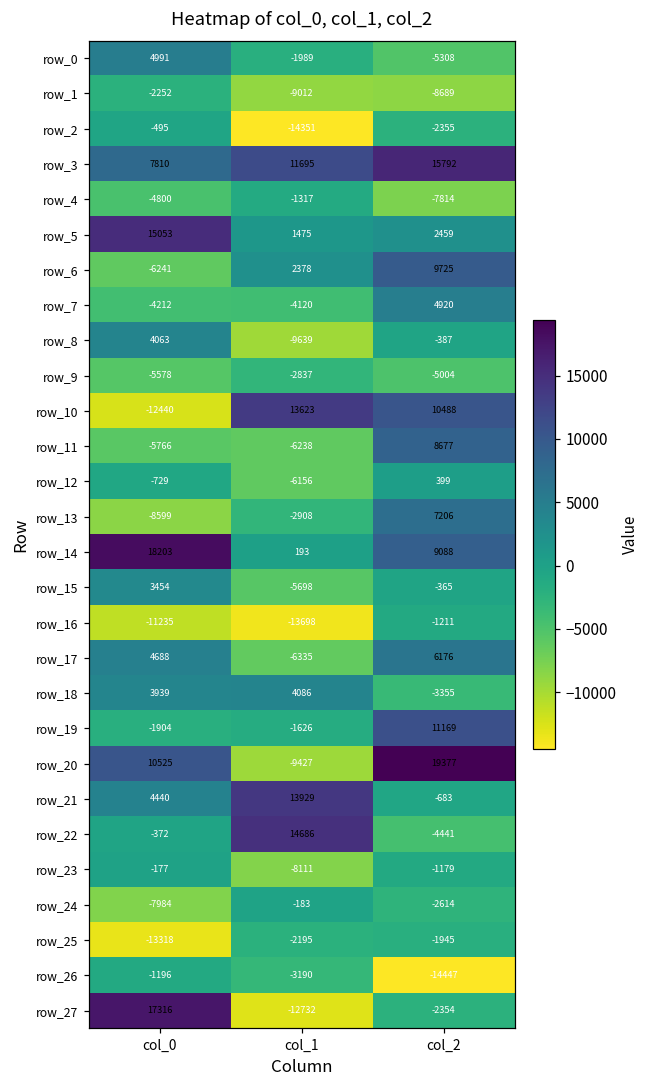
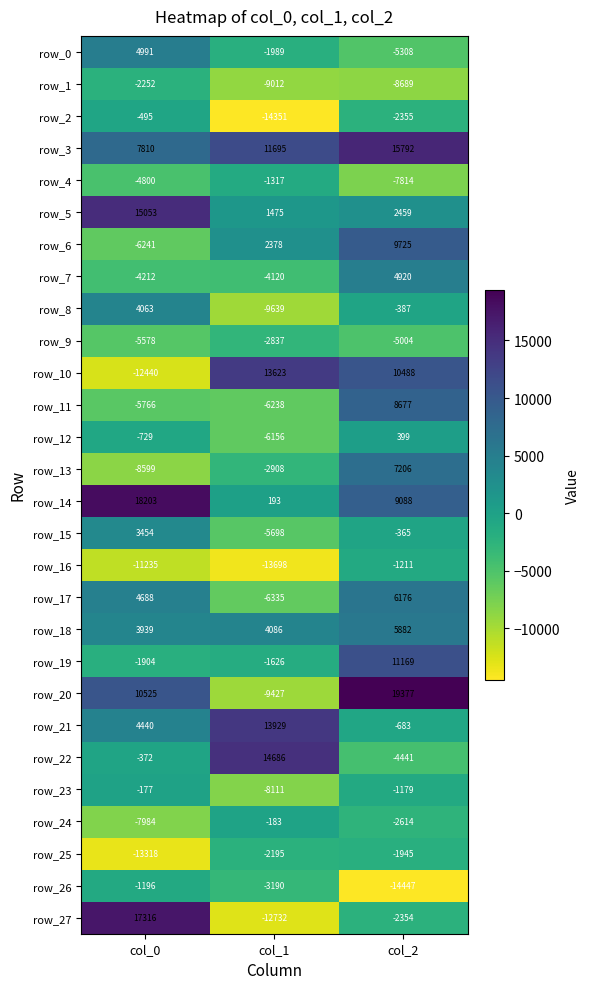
  {
    "row_0": {
      "col_0": 4991,
      "col_1": -1989,
      "col_2": -5308
    },
    "row_1": {
      "col_0": -2252,
      "col_1": -9012,
      "col_2": -8689
    },
    "row_2": {
      "col_0": -495,
      "col_1": -14351,
      "col_2": -2355
    },
    "row_3": {
      "col_0": 7810,
      "col_1": 11695,
      "col_2": 15792
    },
    "row_4": {
      "col_0": -4800,
      "col_1": -1317,
      "col_2": -7814
    },
    "row_5": {
      "col_0": 15053,
      "col_1": 1475,
      "col_2": 2459
    },
    "row_6": {
      "col_0": -6241,
      "col_1": 2378,
      "col_2": 9725
    },
    "row_7": {
      "col_0": -4212,
      "col_1": -4120,
      "col_2": 4920
    },
    "row_8": {
      "col_0": 4063,
      "col_1": -9639,
      "col_2": -387
    },
    "row_9": {
      "col_0": -5578,
      "col_1": -2837,
      "col_2": -5004
    },
    "row_10": {
      "col_0": -12440,
      "col_1": 13623,
      "col_2": 10488
    },
    "row_11": {
      "col_0": -5766,
      "col_1": -6238,
      "col_2": 8677
    },
    "row_12": {
      "col_0": -729,
      "col_1": -6156,
      "col_2": 399
    },
    "row_13": {
      "col_0": -8599,
      "col_1": -2908,
      "col_2": 7206
    },
    "row_14": {
      "col_0": 18203,
      "col_1": 193,
      "col_2": 9088
    },
    "row_15": {
      "col_0": 3454,
      "col_1": -5698,
      "col_2": -365
    },
    "row_16": {
      "col_0": -11235,
      "col_1": -13698,
      "col_2": -1211
    },
    "row_17": {
      "col_0": 4688,
      "col_1": -6335,
      "col_2": 6176
    },
    "row_18": {
      "col_0": 3939,
      "col_1": 4086,
-     "col_2": -3355
+     "col_2": 5882
    },
    "row_19": {
      "col_0": -1904,
      "col_1": -1626,
      "col_2": 11169
    },
    "row_20": {
      "col_0": 10525,
      "col_1": -9427,
      "col_2": 19377
    },
    "row_21": {
      "col_0": 4440,
      "col_1": 13929,
      "col_2": -683
    },
    "row_22": {
      "col_0": -372,
      "col_1": 14686,
      "col_2": -4441
    },
    "row_23": {
      "col_0": -177,
      "col_1": -8111,
      "col_2": -1179
    },
    "row_24": {
      "col_0": -7984,
      "col_1": -183,
      "col_2": -2614
    },
    "row_25": {
      "col_0": -13318,
      "col_1": -2195,
      "col_2": -1945
    },
    "row_26": {
      "col_0": -1196,
      "col_1": -3190,
      "col_2": -14447
    },
    "row_27": {
      "col_0": 17316,
      "col_1": -12732,
      "col_2": -2354
    }
  }
